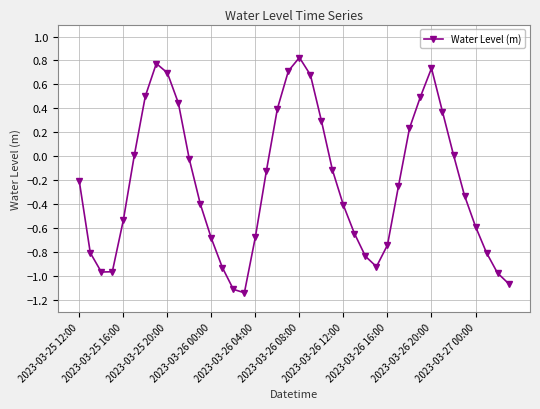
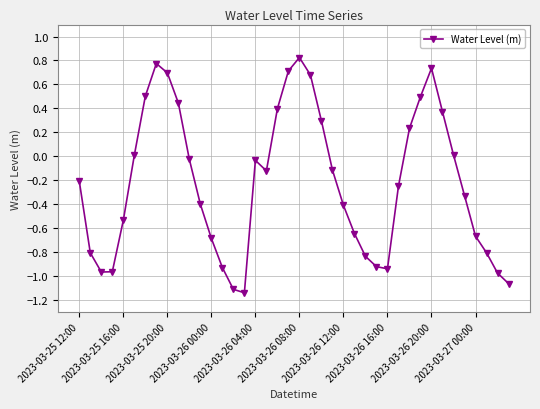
  {
    "2023-03-25 12:00": -0.21,
    "2023-03-25 16:00": -0.53,
    "2023-03-25 20:00": 0.70,
    "2023-03-26 00:00": -0.69,
-   "2023-03-26 04:00": -0.67,
+   "2023-03-26 04:00": -0.03,
    "2023-03-26 08:00": 0.82,
    "2023-03-26 12:00": -0.41,
-   "2023-03-26 16:00": -0.74,
+   "2023-03-26 16:00": -0.94,
    "2023-03-26 20:00": 0.74,
-   "2023-03-27 00:00": -0.59
+   "2023-03-27 00:00": -0.67
  }
